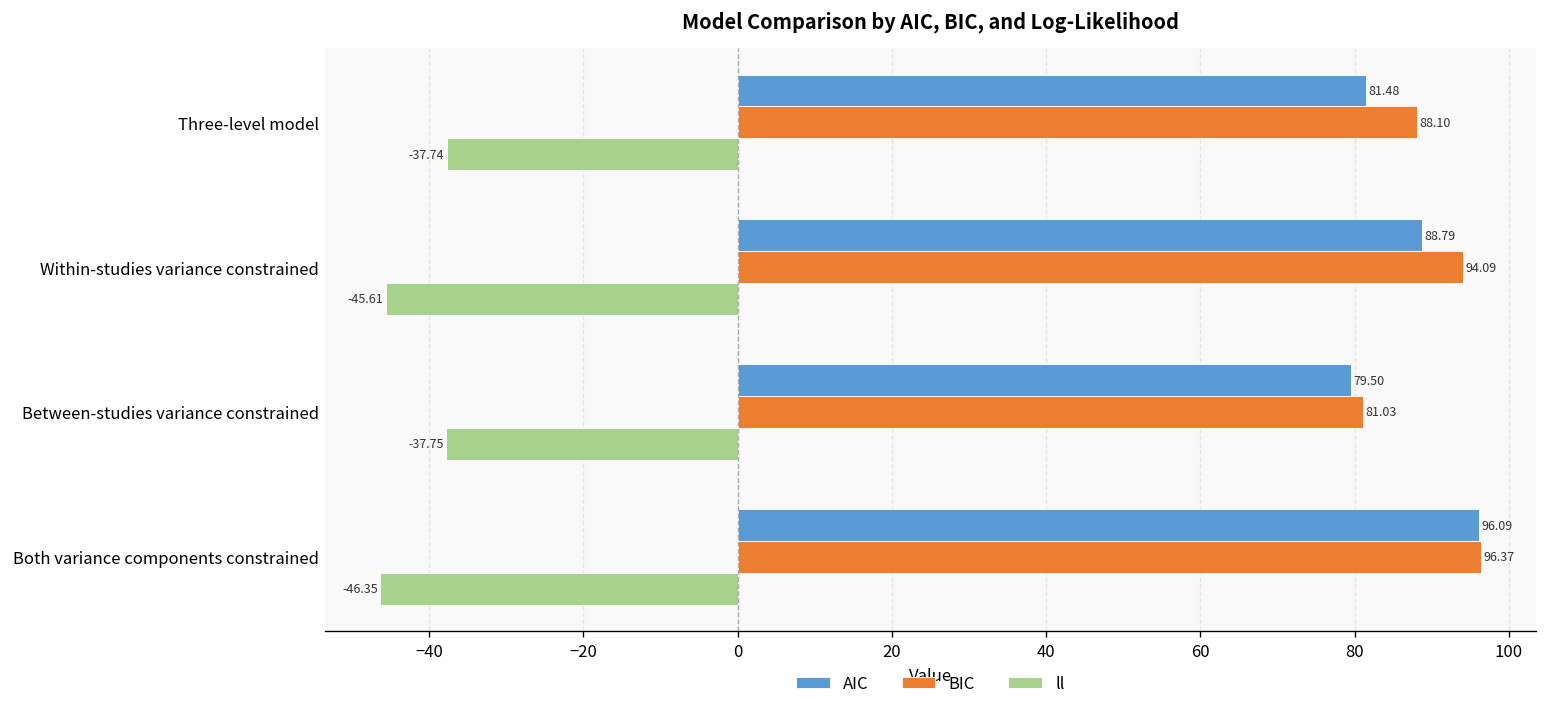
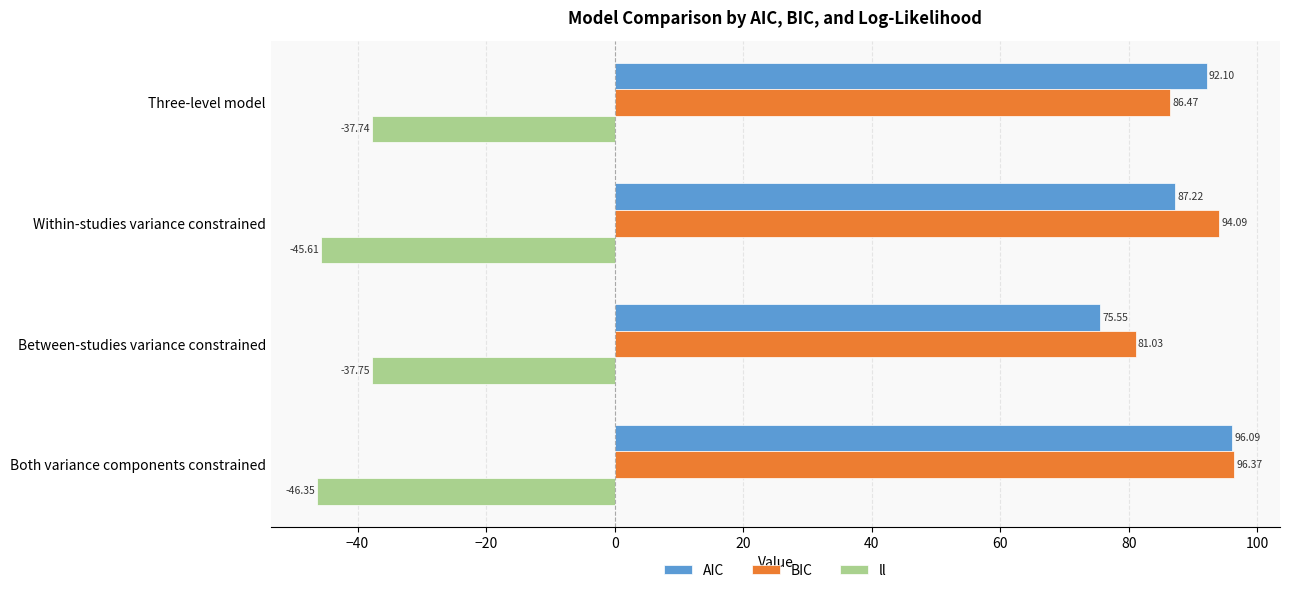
  {
    "AIC": {
-     "Three-level model": 81.48,
-     "Within-studies variance constrained": 88.79,
-     "Between-studies variance constrained": 79.50,
+     "Three-level model": 92.10,
+     "Within-studies variance constrained": 87.22,
+     "Between-studies variance constrained": 75.55,
      "Both variance components constrained": 96.09
    },
    "BIC": {
-     "Three-level model": 88.10,
+     "Three-level model": 86.47,
      "Within-studies variance constrained": 94.09,
      "Between-studies variance constrained": 81.03,
      "Both variance components constrained": 96.37
    },
    "ll": {
      "Three-level model": -37.74,
      "Within-studies variance constrained": -45.61,
      "Between-studies variance constrained": -37.75,
      "Both variance components constrained": -46.35
    }
  }
